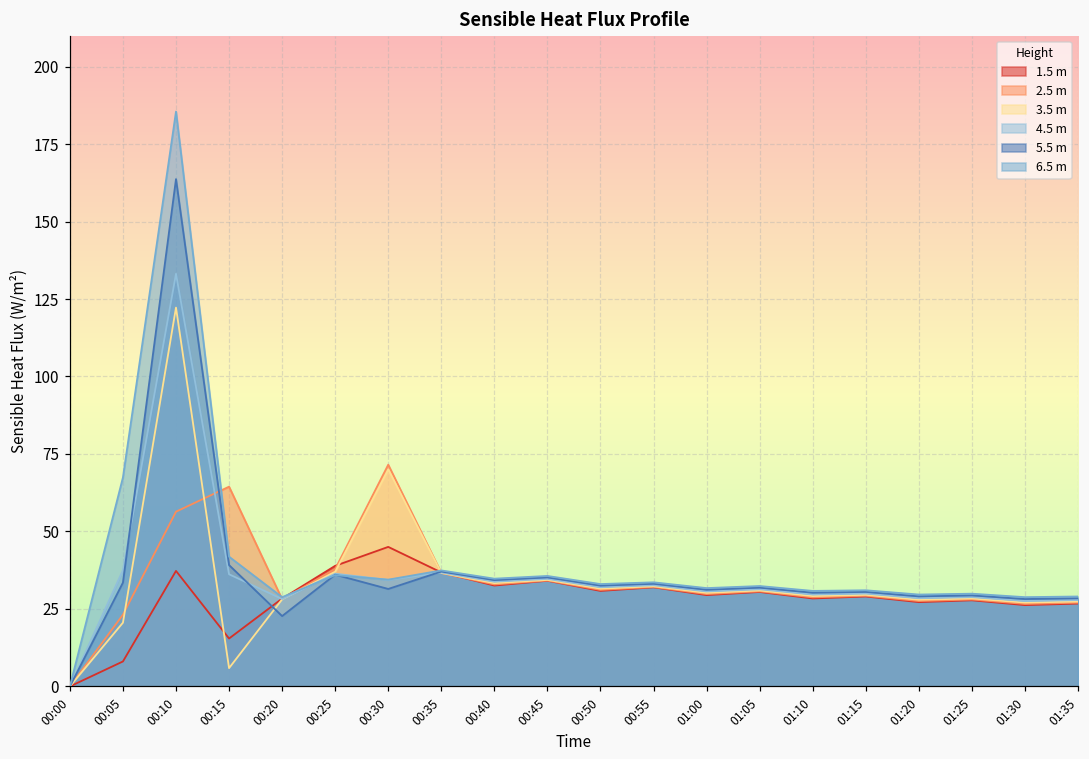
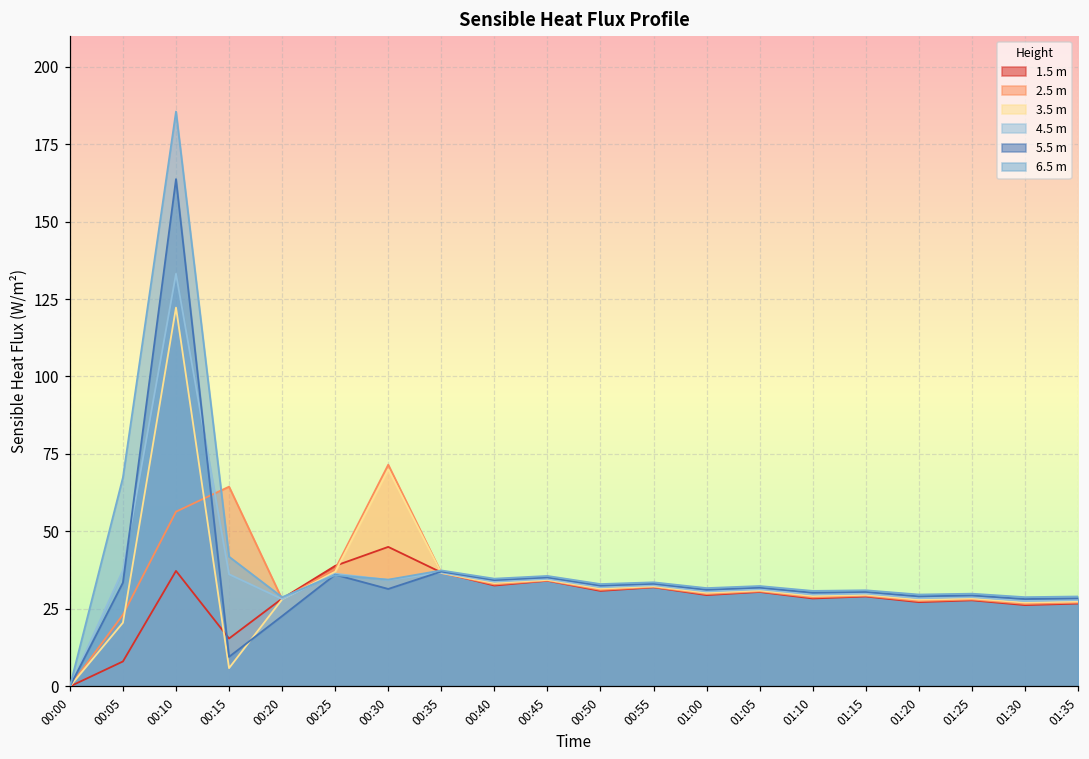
  {
    "1.5 m": {
      "00:05": 8,
      "00:10": 37,
      "00:15": 15,
      "00:25": 39,
      "00:30": 45
    },
    "2.5 m": {
      "00:05": 23,
      "00:10": 56,
      "00:15": 64,
      "00:30": 72
    },
    "3.5 m": {
      "00:05": 21,
      "00:10": 122,
      "00:15": 6,
      "00:30": 70
    },
    "5.5 m": {
      "00:05": 33,
      "00:10": 164,
-     "00:15": 39,
+     "00:15": 10,
      "00:20": 23,
      "00:30": 31
    }
  }
